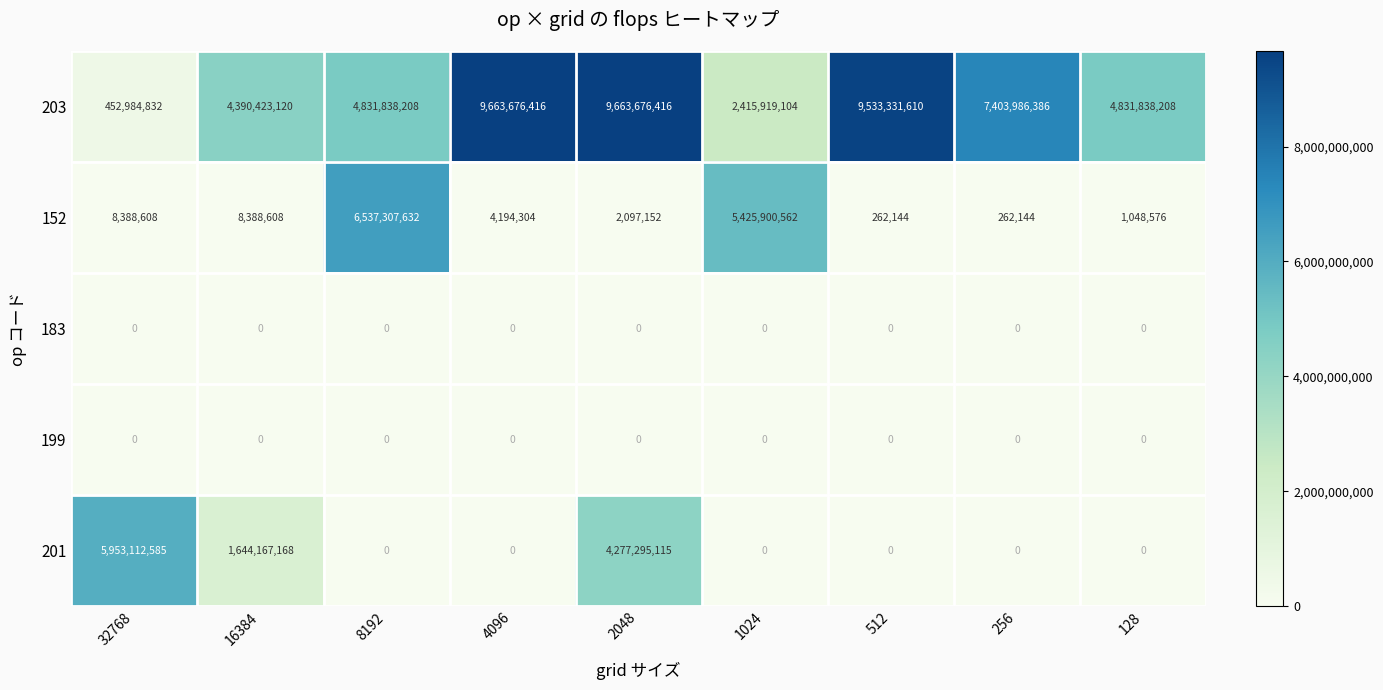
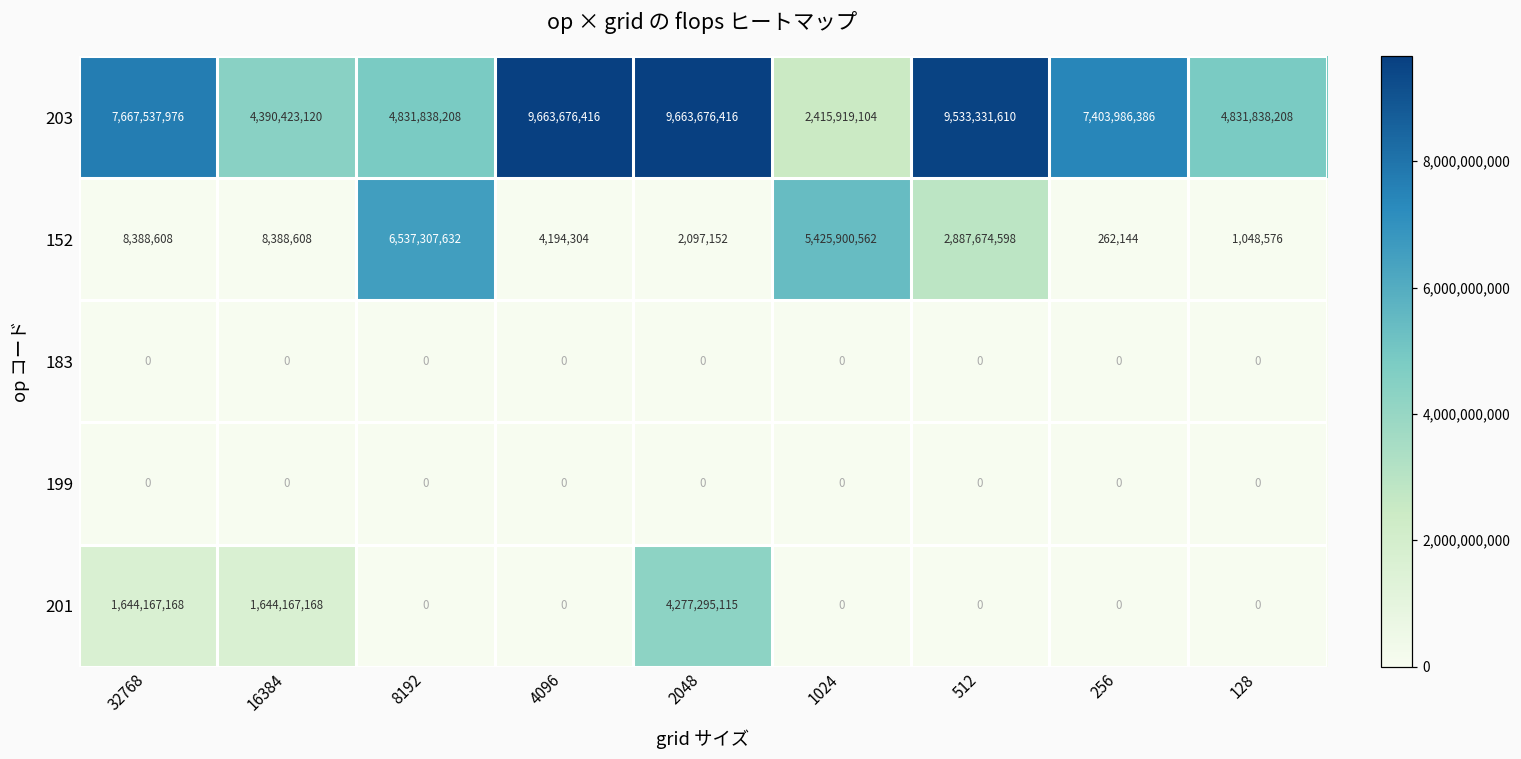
  {
    "203": {
-     "32768": "452,984,832",
+     "32768": "7,667,537,976",
      "16384": "4,390,423,120",
      "8192": "4,831,838,208",
      "4096": "9,663,676,416",
      "2048": "9,663,676,416",
      "1024": "2,415,919,104",
      "512": "9,533,331,610",
      "256": "7,403,986,386",
      "128": "4,831,838,208"
    },
    "152": {
      "32768": "8,388,608",
      "16384": "8,388,608",
      "8192": "6,537,307,632",
      "4096": "4,194,304",
      "2048": "2,097,152",
      "1024": "5,425,900,562",
-     "512": "262,144",
+     "512": "2,887,674,598",
      "256": "262,144",
      "128": "1,048,576"
    },
    "183": {
      "32768": "0",
      "16384": "0",
      "8192": "0",
      "4096": "0",
      "2048": "0",
      "1024": "0",
      "512": "0",
      "256": "0",
      "128": "0"
    },
    "199": {
      "32768": "0",
      "16384": "0",
      "8192": "0",
      "4096": "0",
      "2048": "0",
      "1024": "0",
      "512": "0",
      "256": "0",
      "128": "0"
    },
    "201": {
-     "32768": "5,953,112,585",
+     "32768": "1,644,167,168",
      "16384": "1,644,167,168",
      "8192": "0",
      "4096": "0",
      "2048": "4,277,295,115",
      "1024": "0",
      "512": "0",
      "256": "0",
      "128": "0"
    }
  }
